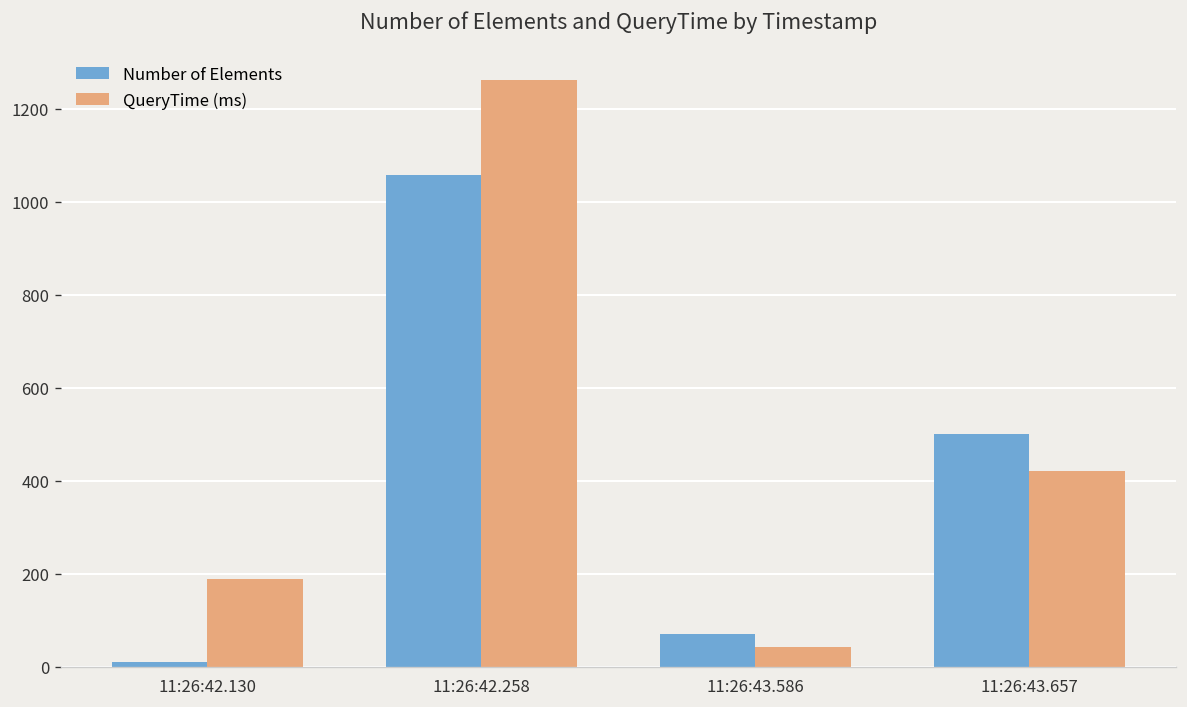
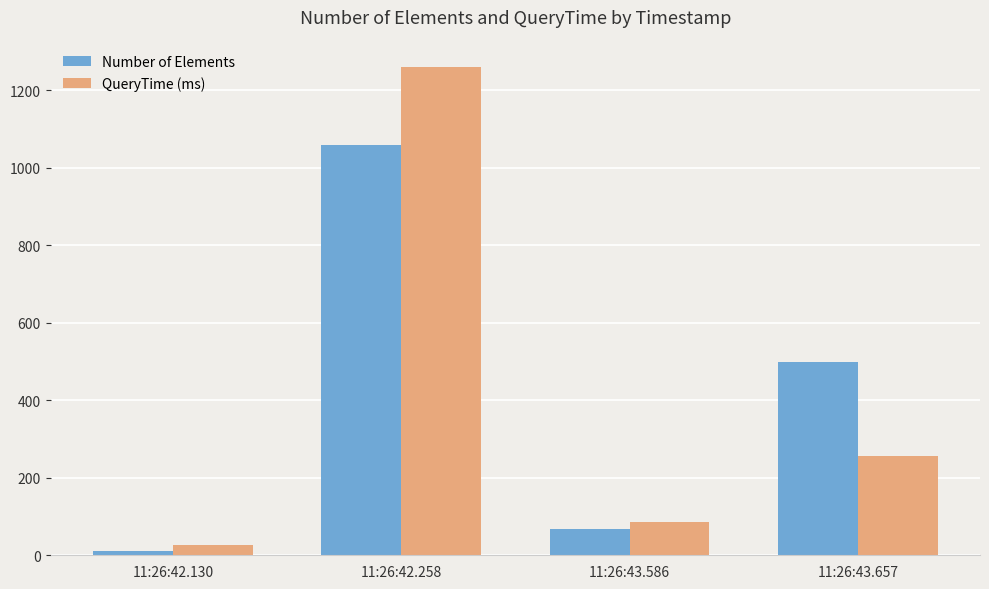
  {
    "Number of Elements": {
      "11:26:42.130": 10,
      "11:26:42.258": 1060,
      "11:26:43.586": 70,
      "11:26:43.657": 500
    },
    "QueryTime (ms)": {
-     "11:26:42.130": 190,
+     "11:26:42.130": 30,
      "11:26:42.258": 1260,
-     "11:26:43.586": 40,
-     "11:26:43.657": 420
+     "11:26:43.586": 90,
+     "11:26:43.657": 260
    }
  }
